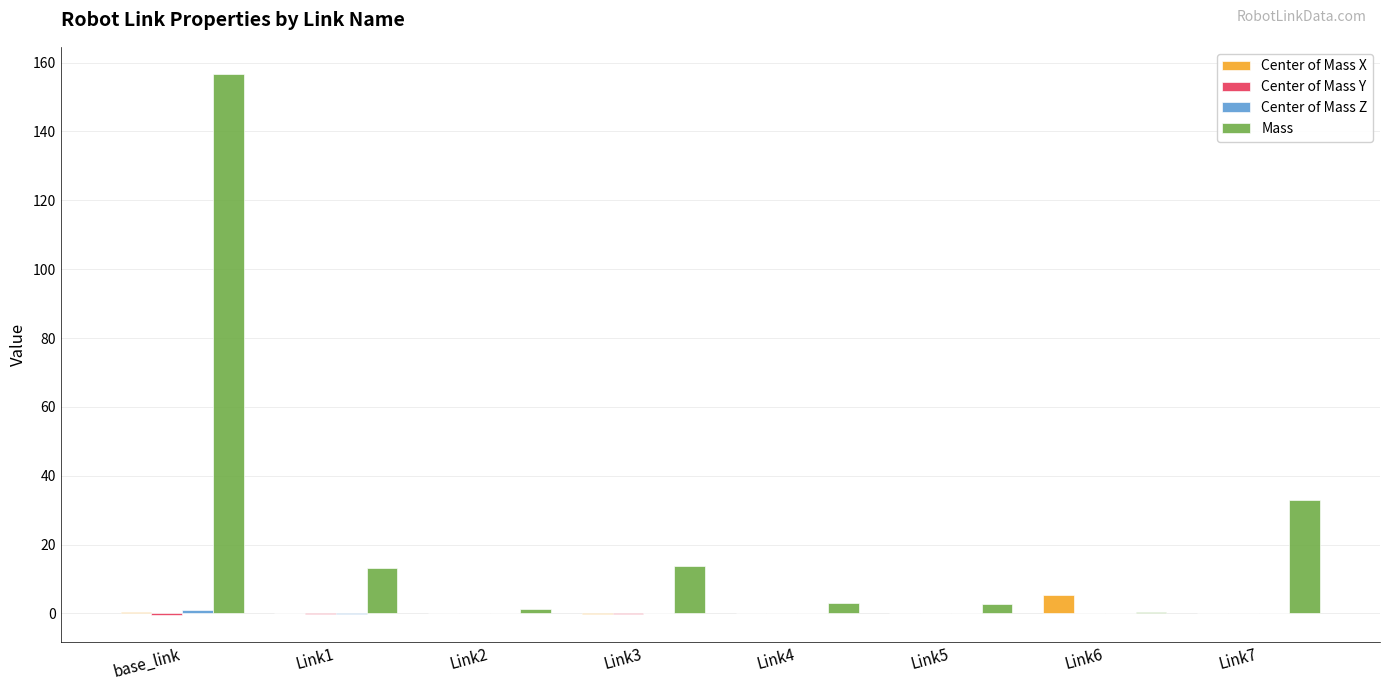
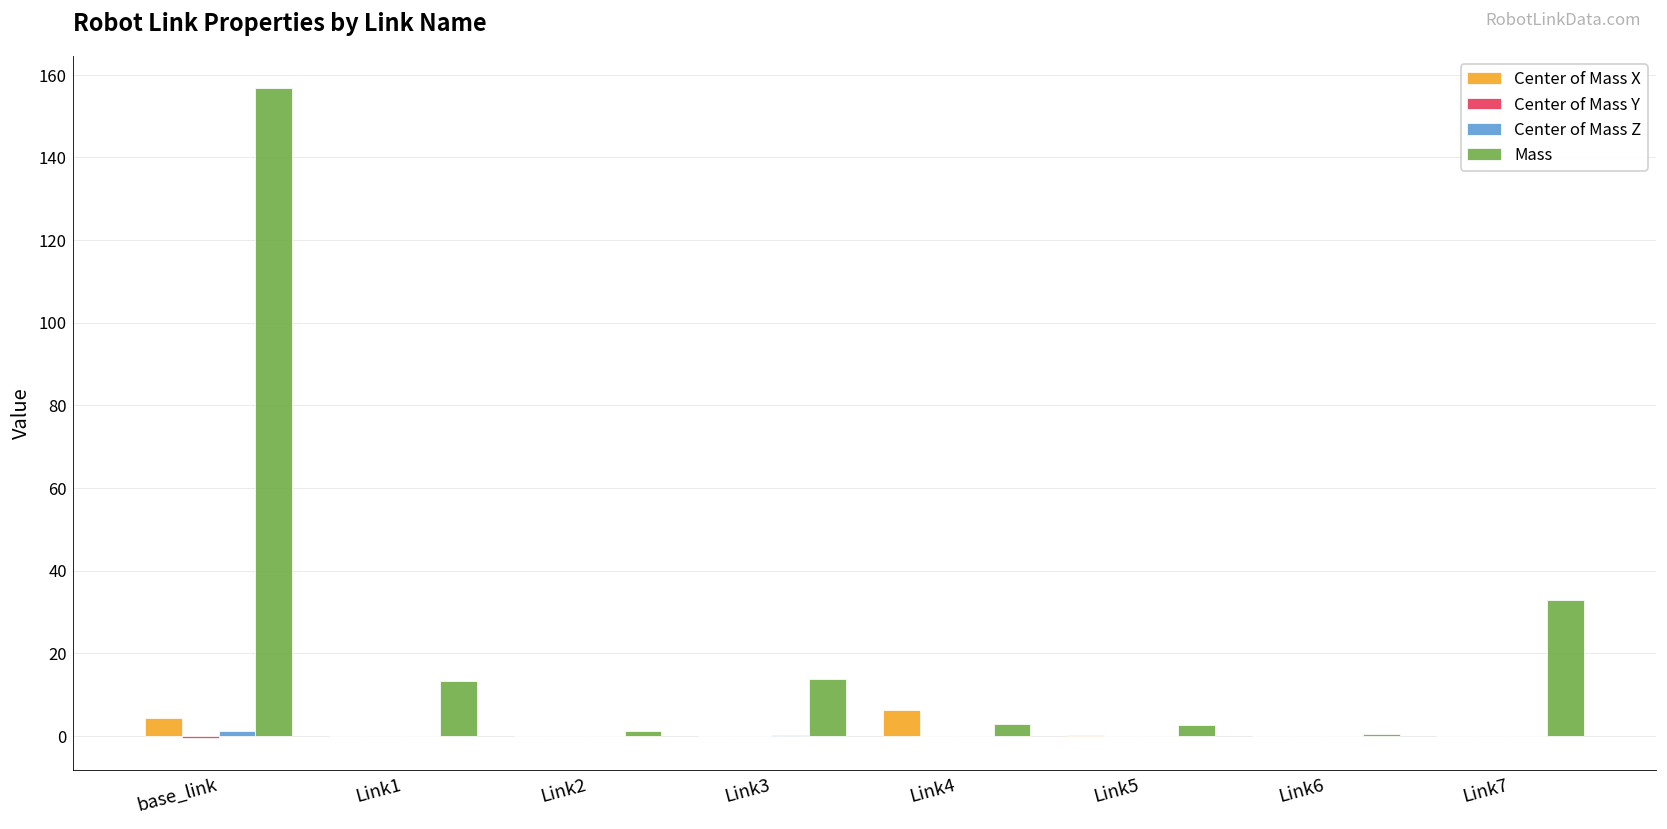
  {
    "Center of Mass X": {
-     "base_link": 1,
-     "Link4": 0,
-     "Link6": 5
+     "base_link": 4,
+     "Link4": 6,
+     "Link6": 0
    },
    "Center of Mass Z": {
      "base_link": 1
    },
    "Mass": {
      "base_link": 157,
      "Link1": 13,
      "Link2": 1,
      "Link3": 14,
      "Link4": 3,
      "Link5": 3,
      "Link7": 33
    }
  }
